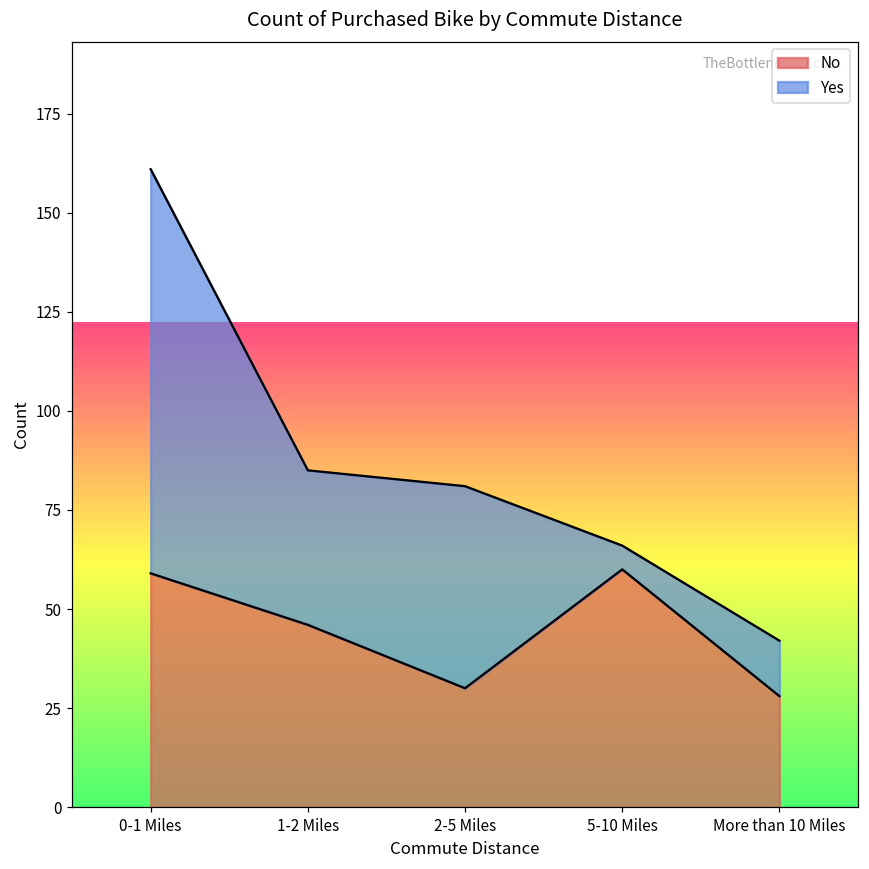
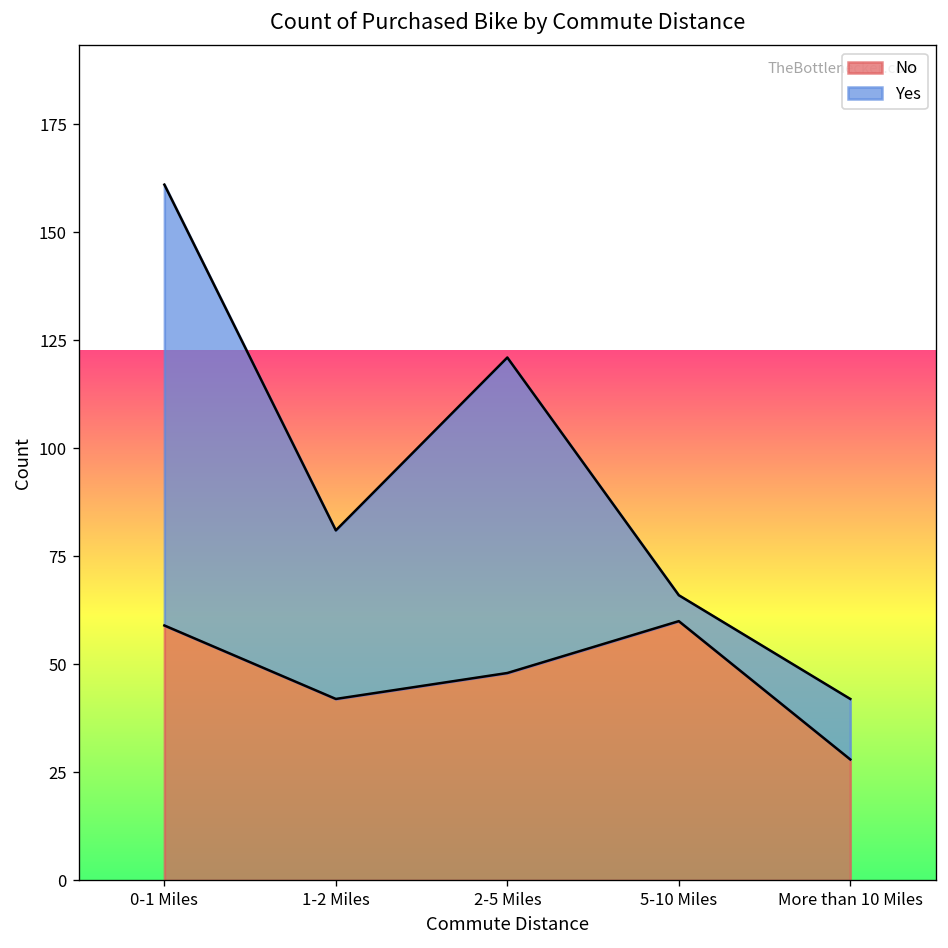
  {
    "No": {
      "0-1 Miles": 59,
-     "1-2 Miles": 46,
-     "2-5 Miles": 30,
+     "1-2 Miles": 42,
+     "2-5 Miles": 48,
      "5-10 Miles": 60,
      "More than 10 Miles": 28
    },
    "Yes": {
      "0-1 Miles": 102,
      "1-2 Miles": 39,
-     "2-5 Miles": 51,
+     "2-5 Miles": 73,
      "5-10 Miles": 6,
      "More than 10 Miles": 14
    }
  }
